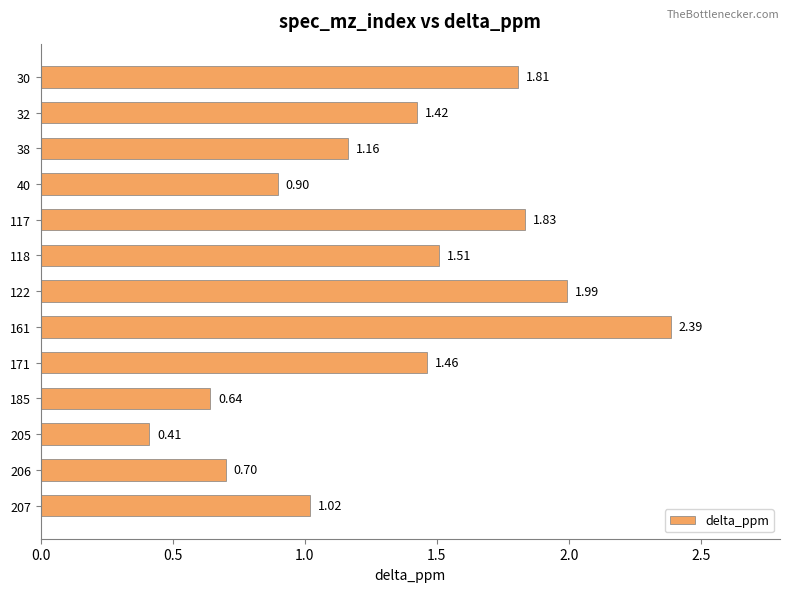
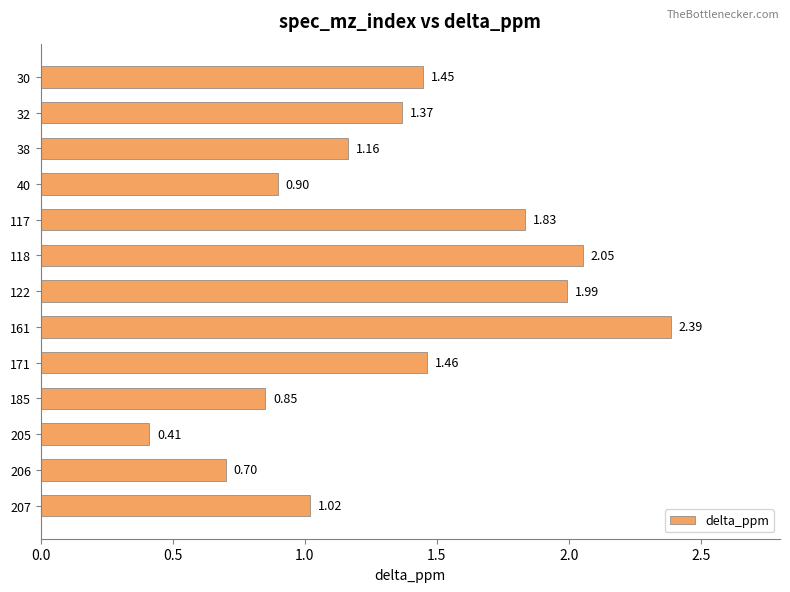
  {
-   "30": 1.81,
-   "32": 1.42,
+   "30": 1.45,
+   "32": 1.37,
    "38": 1.16,
    "40": 0.90,
    "117": 1.83,
-   "118": 1.51,
+   "118": 2.05,
    "122": 1.99,
    "161": 2.39,
    "171": 1.46,
-   "185": 0.64,
+   "185": 0.85,
    "205": 0.41,
    "206": 0.70,
    "207": 1.02
  }
